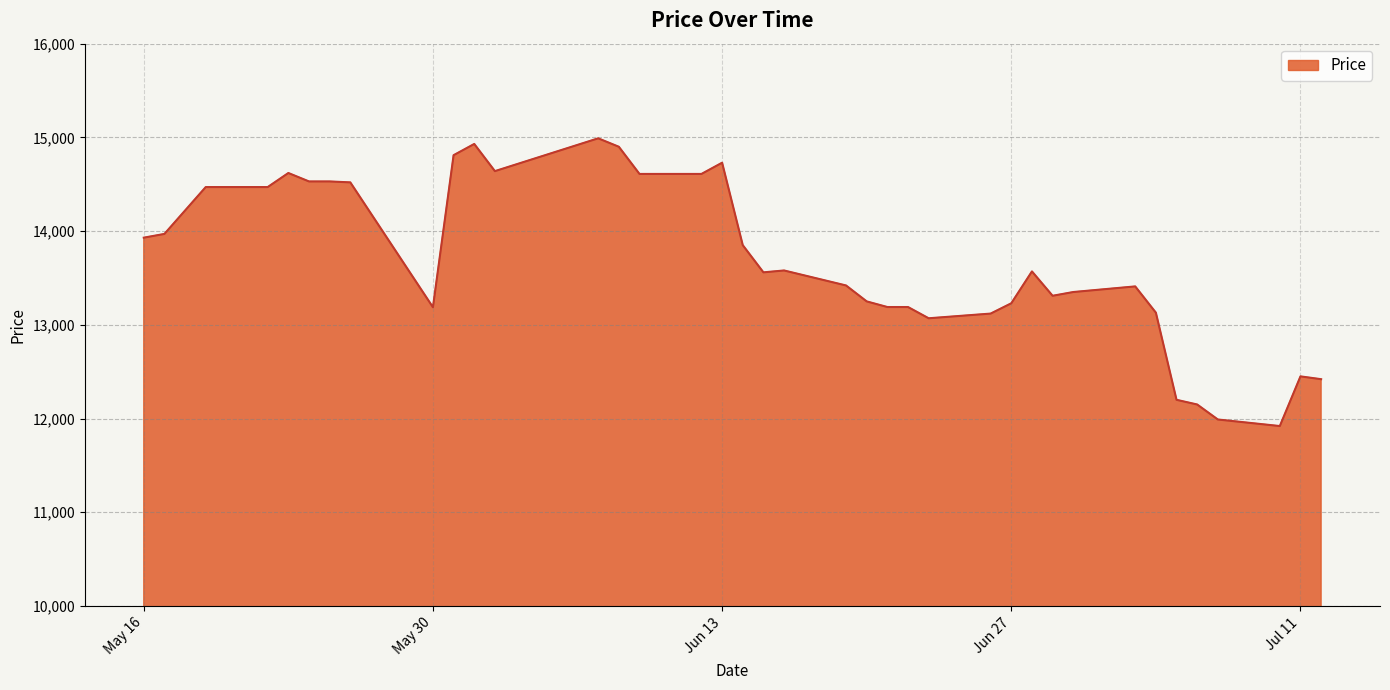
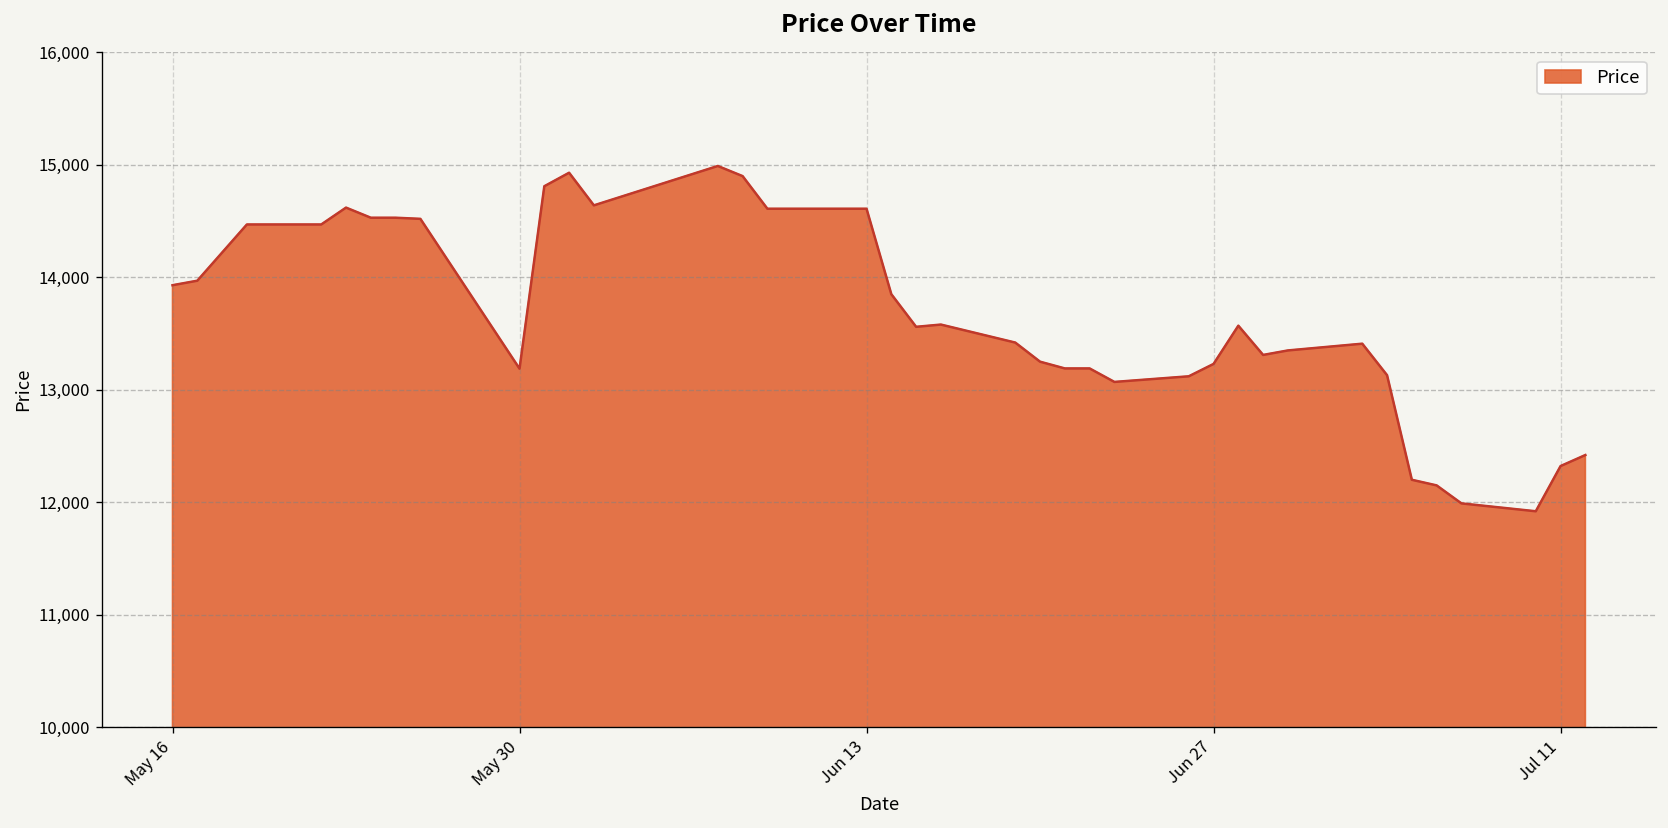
  {
    "May 16": "13,900",
    "May 30": "13,200",
-   "Jun 13": "14,700",
+   "Jun 13": "14,600",
    "Jun 27": "13,200",
-   "Jul 11": "12,500"
+   "Jul 11": "12,300"
  }
